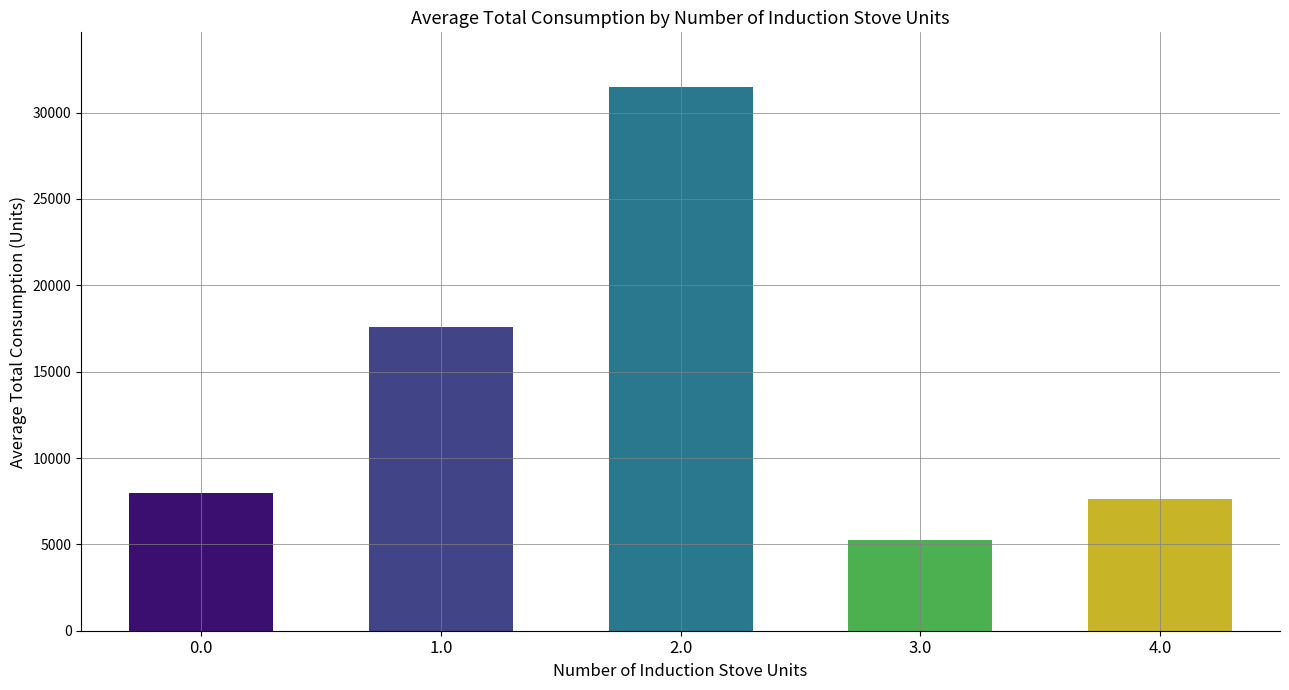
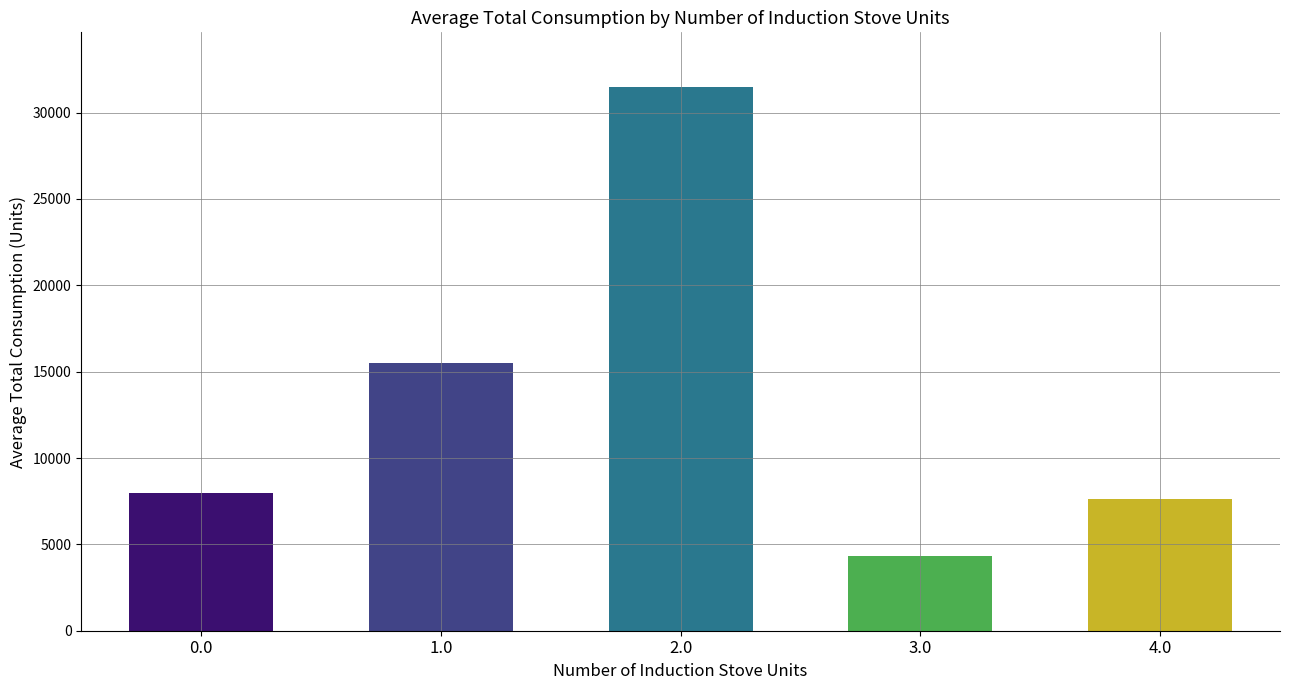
  {
    "0.0": 8000,
-   "1.0": 17600,
+   "1.0": 15500,
    "2.0": 31500,
-   "3.0": 5300,
+   "3.0": 4300,
    "4.0": 7600
  }
